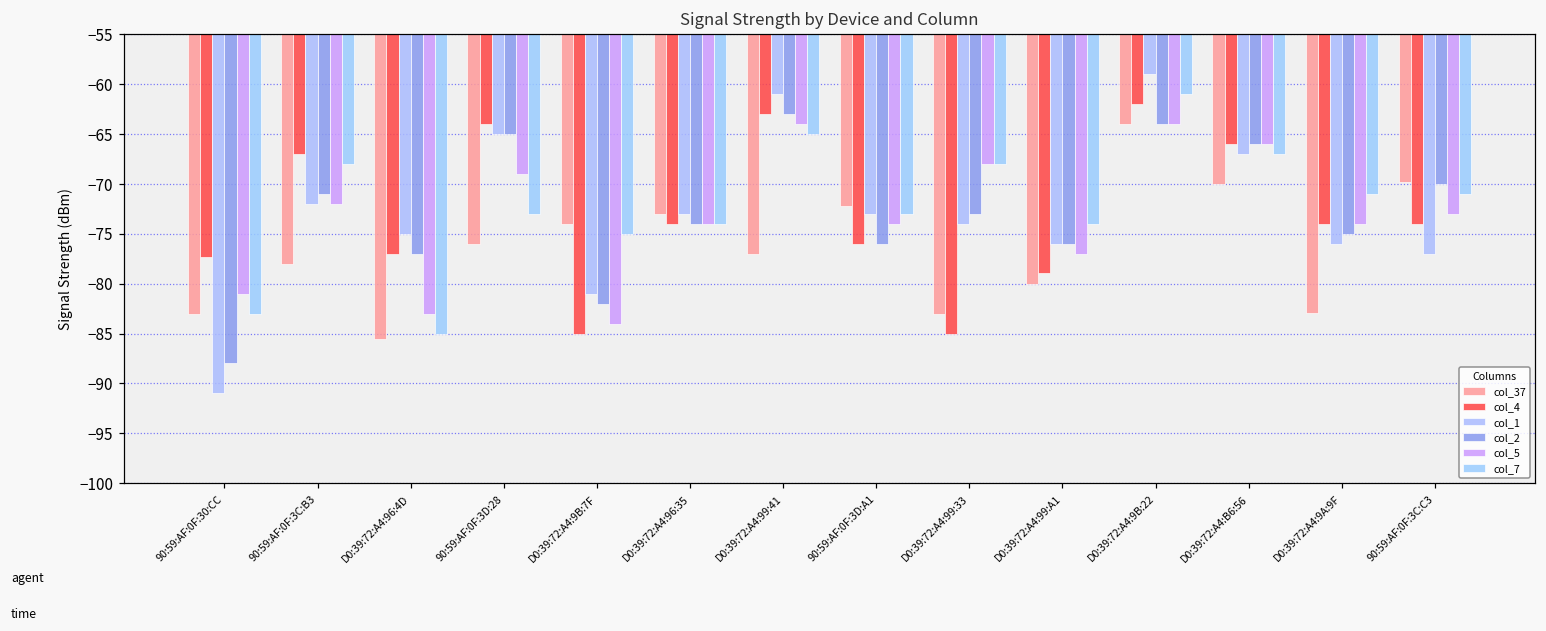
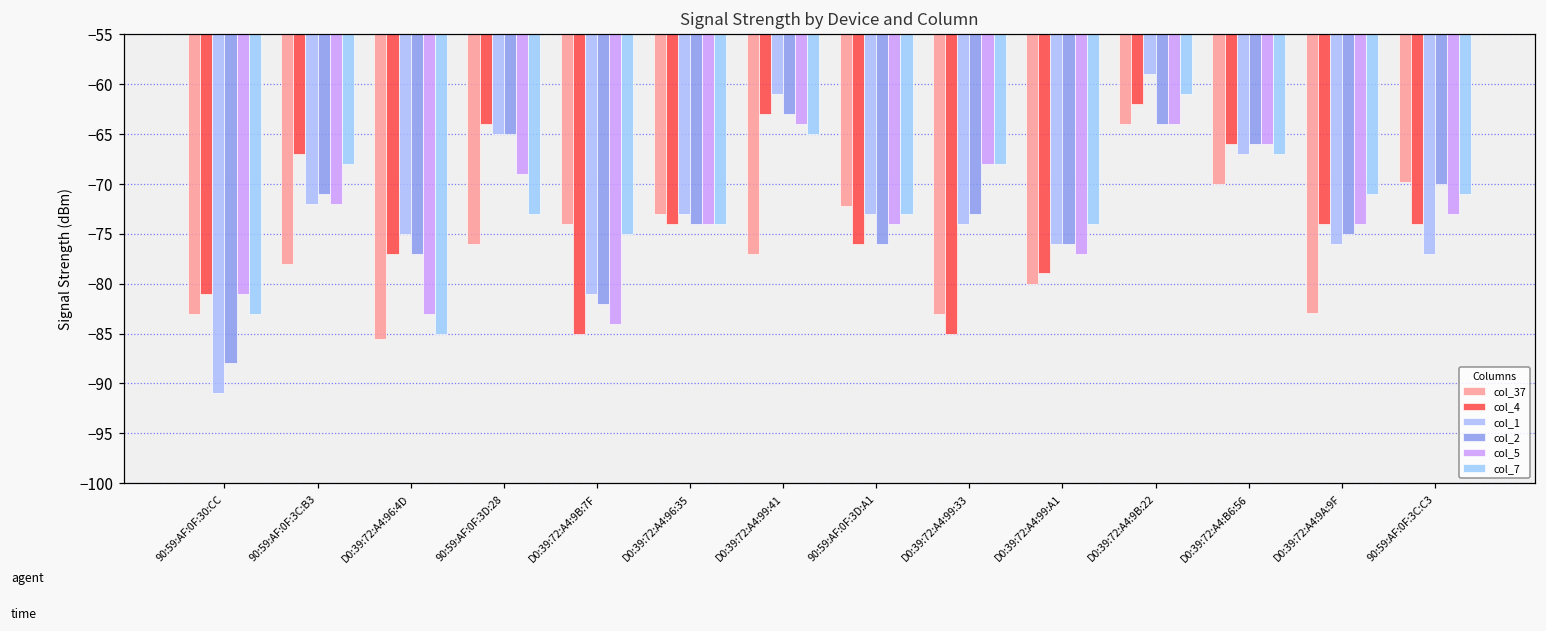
  {
    "col_37": {
      "90:59:AF:0F:30:CC": -83,
      "90:59:AF:0F:3C:B3": -78,
      "D0:39:72:A4:96:4D": -86,
      "90:59:AF:0F:3D:28": -76,
      "D0:39:72:A4:9B:7F": -74,
      "D0:39:72:A4:96:35": -73,
      "D0:39:72:A4:99:41": -77,
      "90:59:AF:0F:3D:A1": -72,
      "D0:39:72:A4:99:33": -83,
      "D0:39:72:A4:99:A1": -80,
      "D0:39:72:A4:9B:22": -64,
      "D0:39:72:A4:B6:56": -70,
      "D0:39:72:A4:9A:9F": -83,
      "90:59:AF:0F:3C:C3": -70
    },
    "col_4": {
-     "90:59:AF:0F:30:CC": -77,
+     "90:59:AF:0F:30:CC": -81,
      "90:59:AF:0F:3C:B3": -67,
      "D0:39:72:A4:96:4D": -77,
      "90:59:AF:0F:3D:28": -64,
      "D0:39:72:A4:9B:7F": -85,
      "D0:39:72:A4:96:35": -74,
      "D0:39:72:A4:99:41": -63,
      "90:59:AF:0F:3D:A1": -76,
      "D0:39:72:A4:99:33": -85,
      "D0:39:72:A4:99:A1": -79,
      "D0:39:72:A4:9B:22": -62,
      "D0:39:72:A4:B6:56": -66,
      "D0:39:72:A4:9A:9F": -74,
      "90:59:AF:0F:3C:C3": -74
    }
  }
